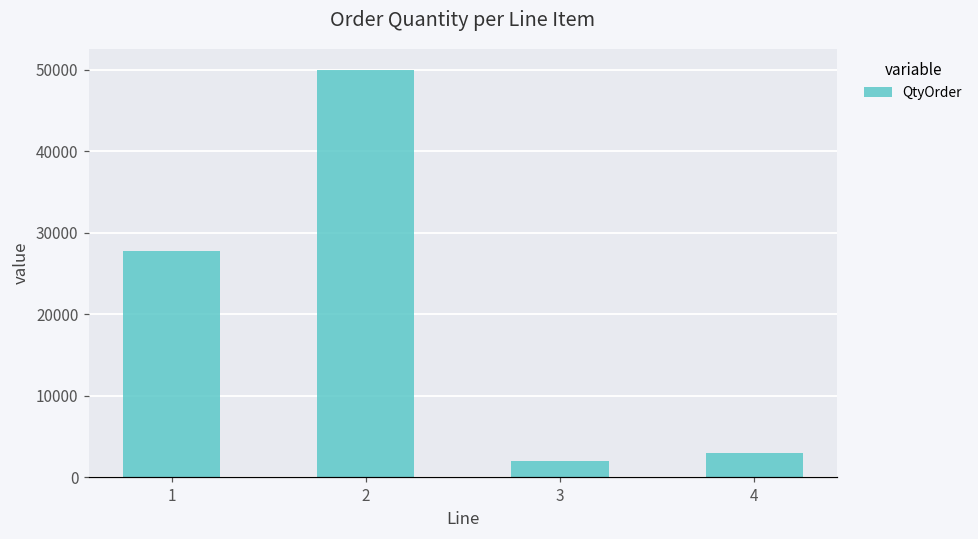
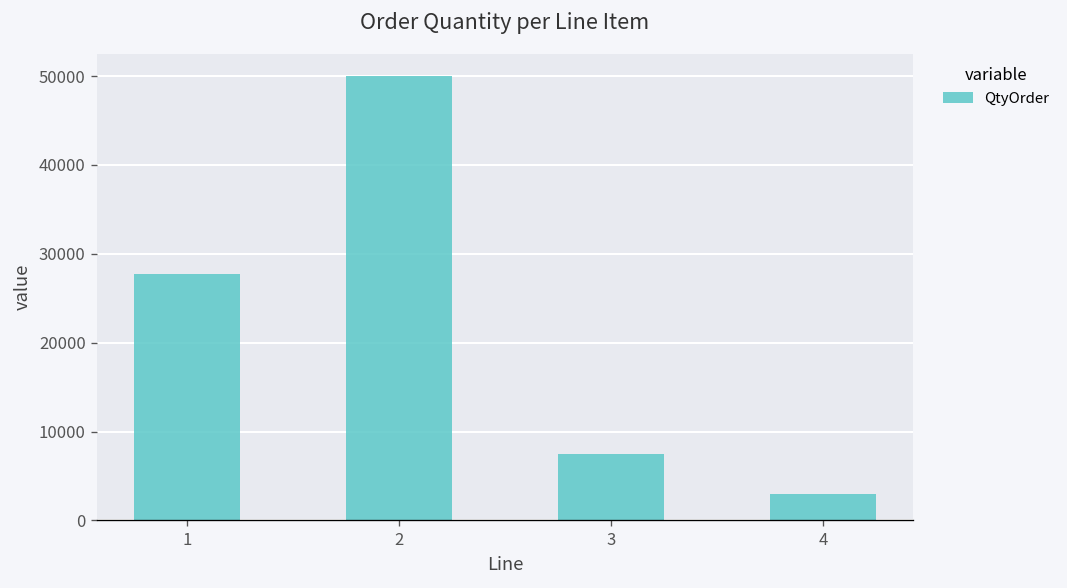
  {
    "1": 28000,
    "2": 50000,
-   "3": 2000,
+   "3": 7000,
    "4": 3000
  }
